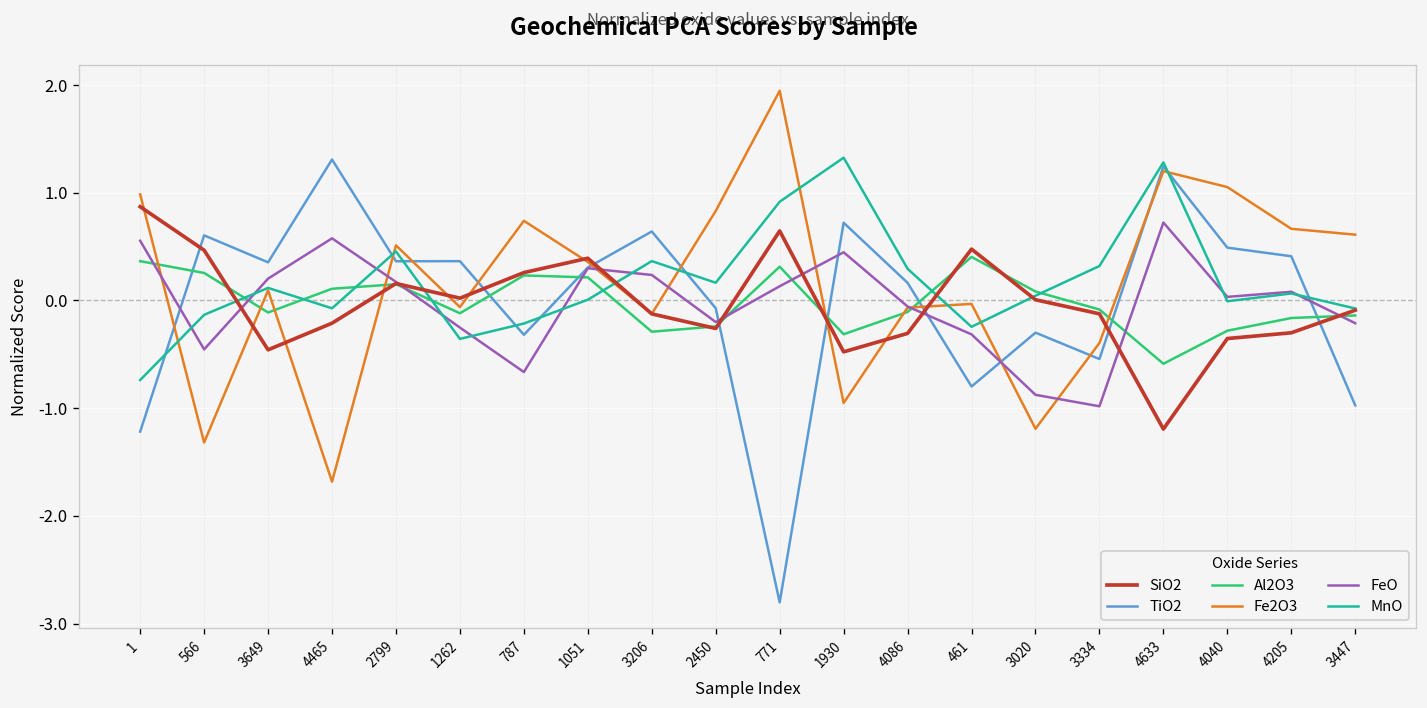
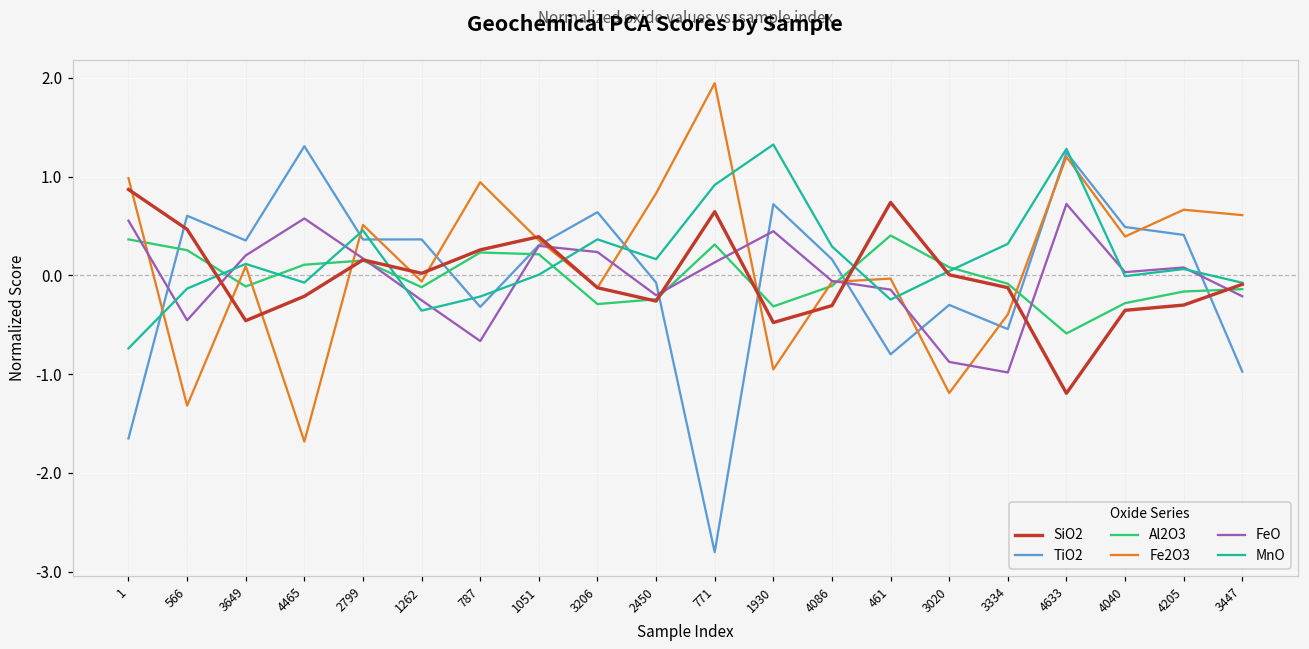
  {
    "SiO2": {
      "1": 0.9,
      "566": 0.5,
      "3649": -0.5,
      "4465": -0.2,
      "1262": 0.0,
      "1051": 0.4,
      "771": 0.6,
      "1930": -0.5,
      "4086": -0.3,
-     "461": 0.5,
+     "461": 0.7,
      "3020": 0.0,
      "3334": -0.1,
      "4633": -1.2,
      "4040": -0.4,
      "4205": -0.3
    },
    "TiO2": {
-     "1": -1.2,
+     "1": -1.7,
      "566": 0.6,
      "3649": 0.4,
      "4465": 1.3,
      "2799": 0.4,
      "1262": 0.4,
      "787": -0.3,
      "3206": 0.6,
      "2450": -0.1,
      "771": -2.8,
      "1930": 0.7,
      "4086": 0.2,
      "461": -0.8,
      "3020": -0.3,
      "3334": -0.5,
      "4633": 1.2,
      "4040": 0.5,
      "4205": 0.4,
      "3447": -1.0
    },
    "Fe2O3": {
      "1": 1.0,
      "566": -1.3,
      "4465": -1.7,
      "2799": 0.5,
      "1262": -0.1,
-     "787": 0.7,
+     "787": 0.9,
      "1051": 0.4,
      "2450": 0.8,
      "771": 1.9,
      "1930": -1.0,
      "461": 0.0,
      "3020": -1.2,
      "3334": -0.4,
      "4633": 1.2,
-     "4040": 1.1,
+     "4040": 0.4,
      "4205": 0.7,
      "3447": 0.6
    },
    "FeO": {
      "1": 0.6,
      "566": -0.5,
      "3649": 0.2,
      "4465": 0.6,
      "1262": -0.3,
      "787": -0.7,
      "3206": 0.2,
      "2450": -0.2,
      "771": 0.1,
      "1930": 0.4,
-     "461": -0.3,
+     "461": -0.1,
      "3020": -0.9,
      "3334": -1.0,
      "4633": 0.7,
      "4040": 0.0,
      "3447": -0.2
    }
  }
